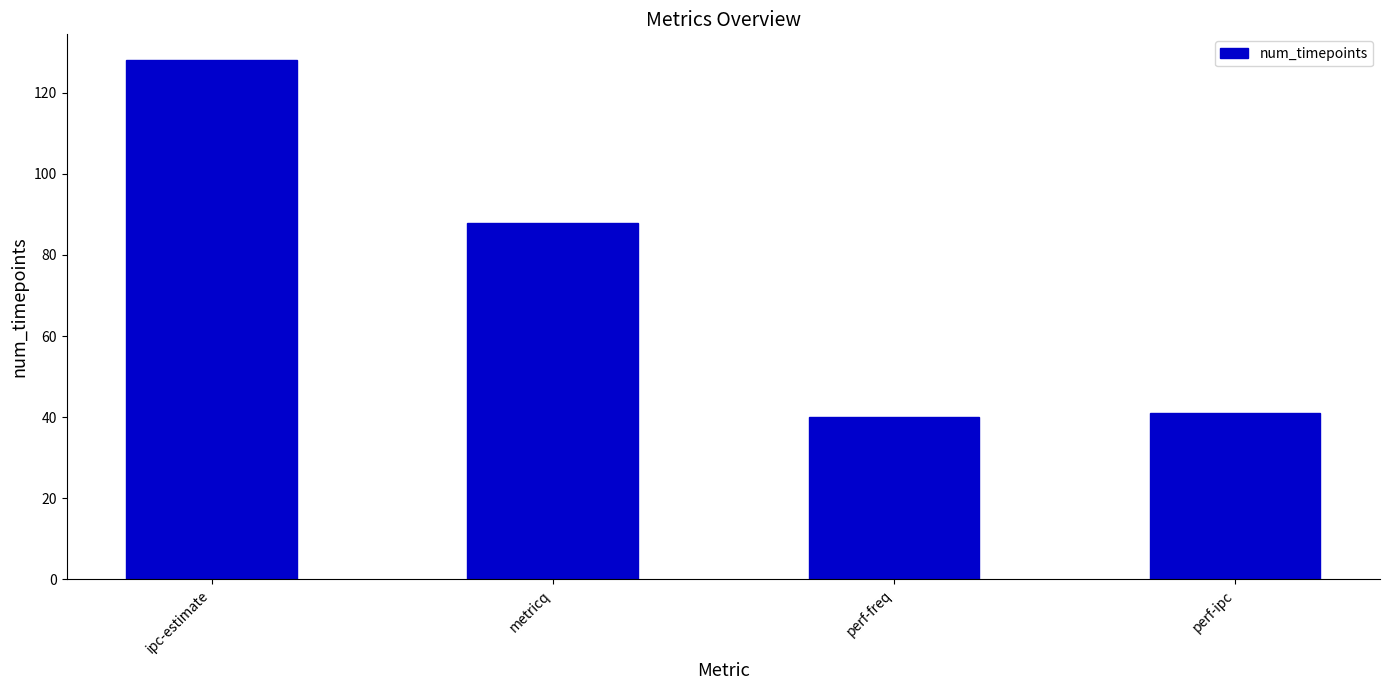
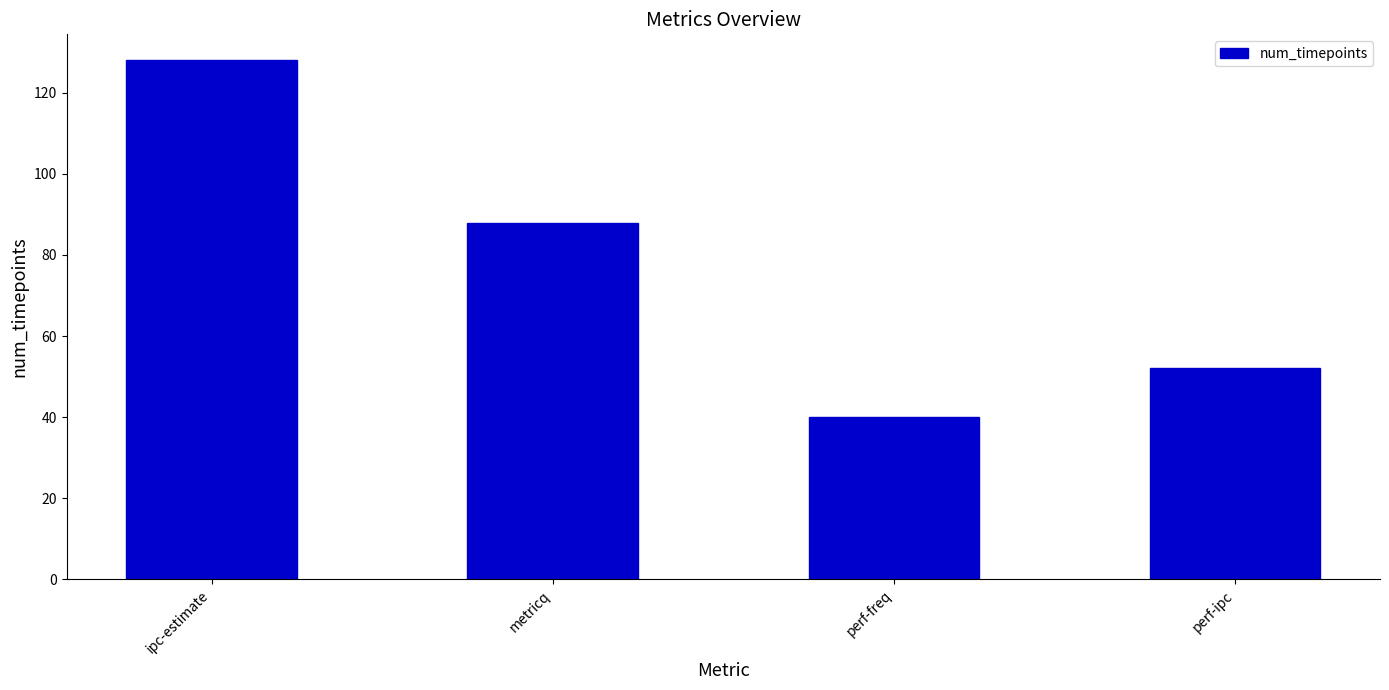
  {
    "ipc-estimate": 128,
    "metricq": 88,
    "perf-freq": 40,
-   "perf-ipc": 41
+   "perf-ipc": 52
  }
